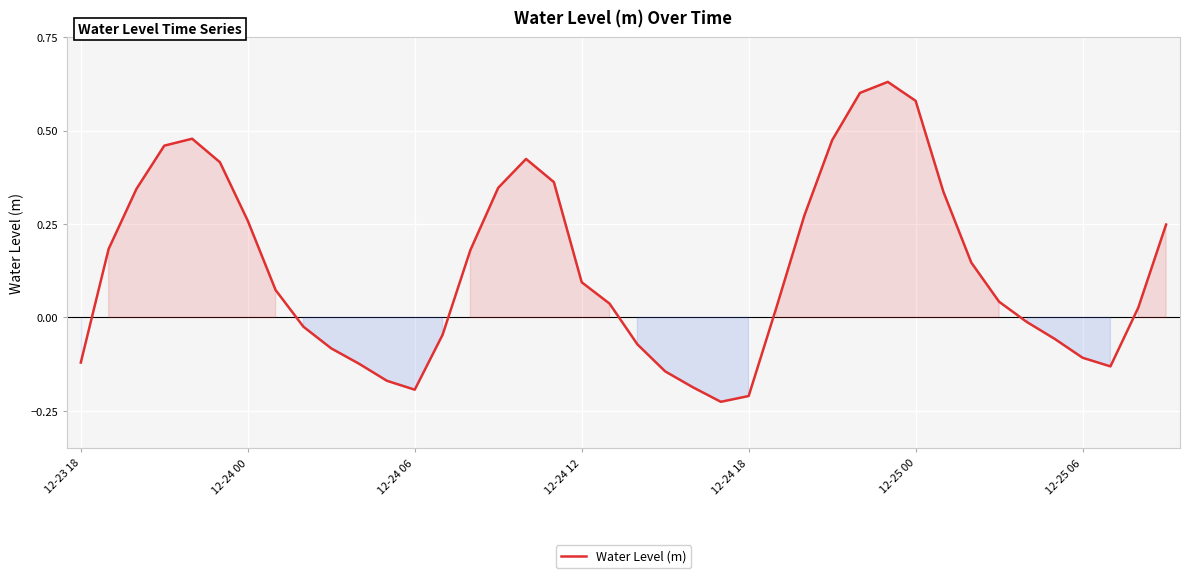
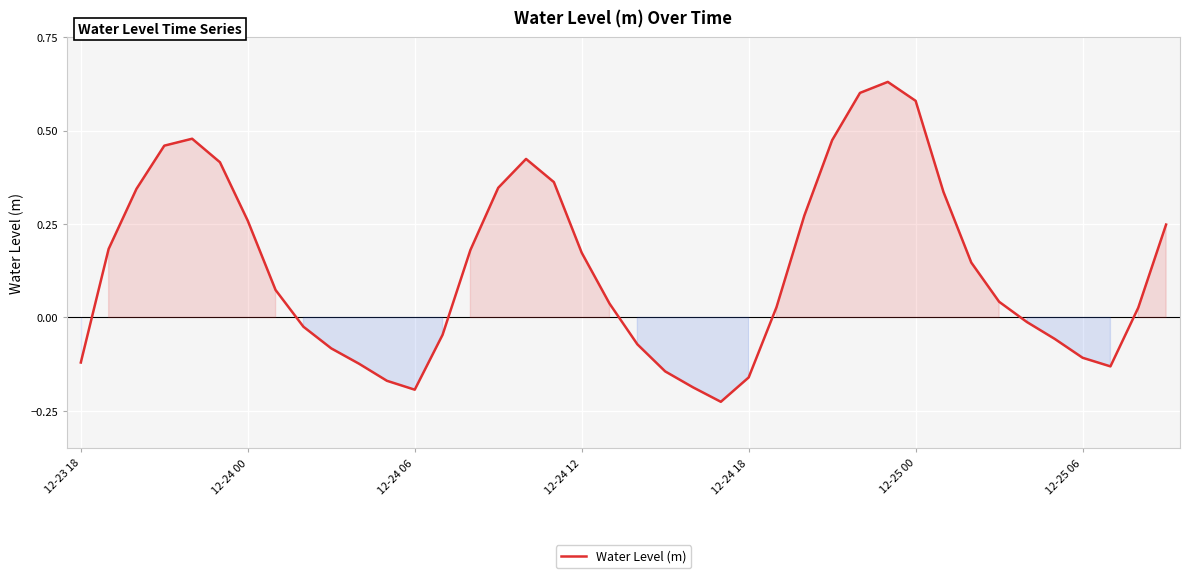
  {
    "12-23 18": -0.12,
    "12-24 00": 0.26,
    "12-24 06": -0.19,
-   "12-24 12": 0.09,
-   "12-24 18": -0.21,
+   "12-24 12": 0.17,
+   "12-24 18": -0.16,
    "12-25 00": 0.58,
    "12-25 06": -0.11
  }
